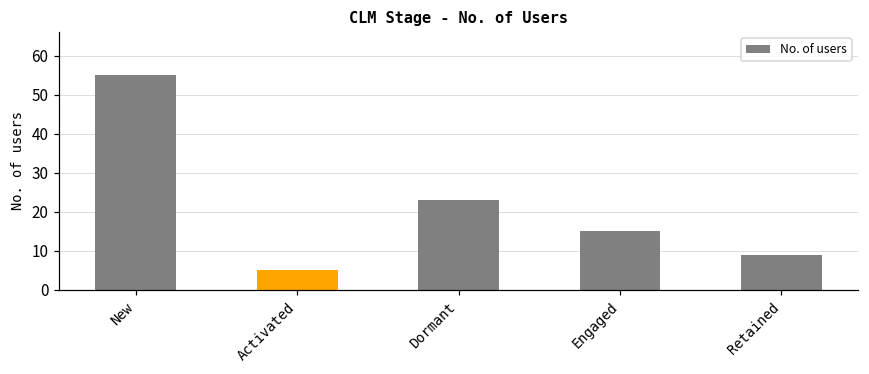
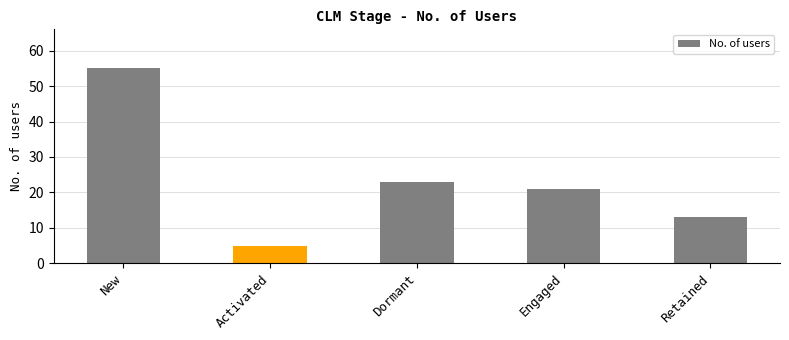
  {
    "New": 55,
    "Activated": 5,
    "Dormant": 23,
-   "Engaged": 15,
-   "Retained": 9
+   "Engaged": 21,
+   "Retained": 13
  }
